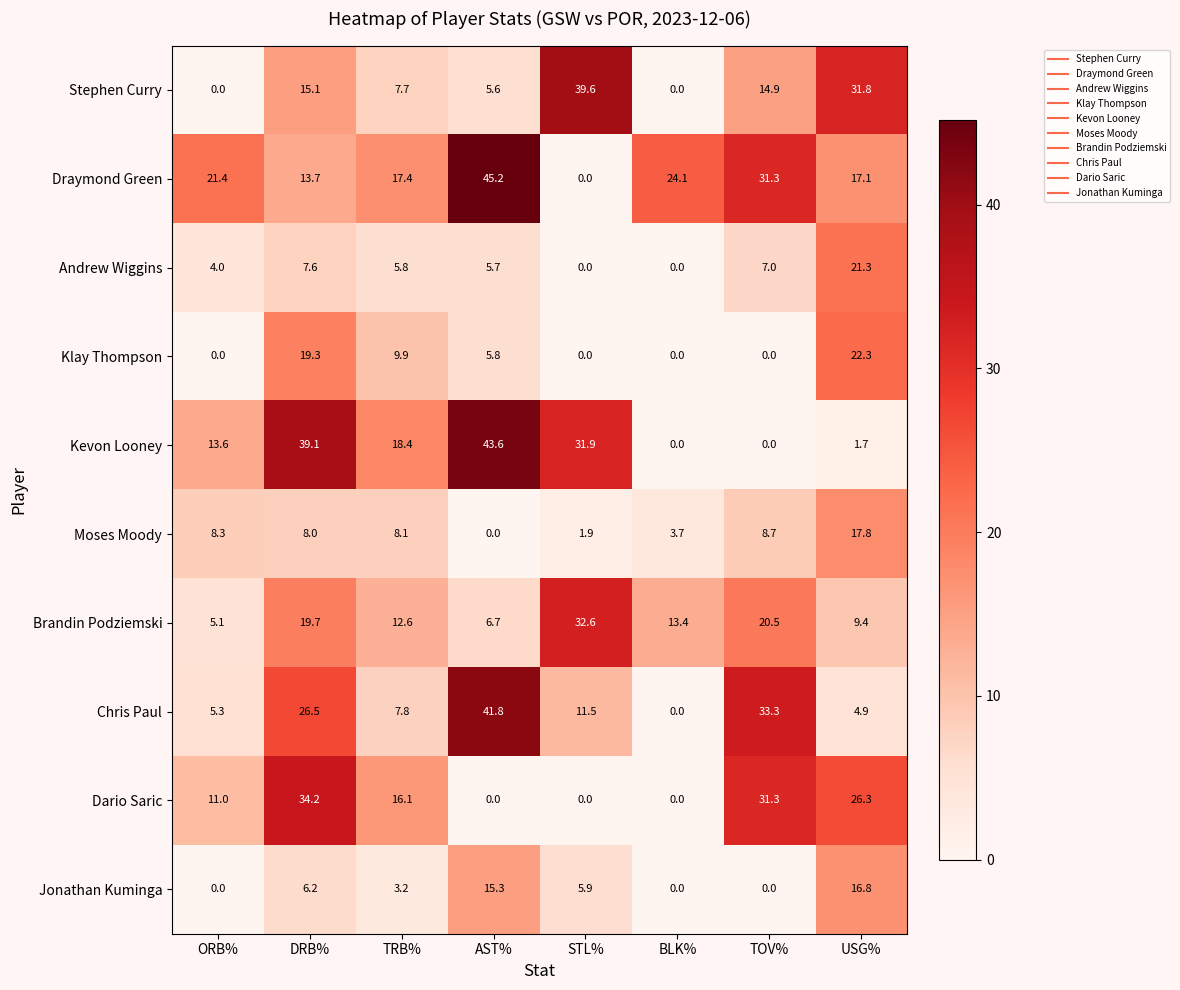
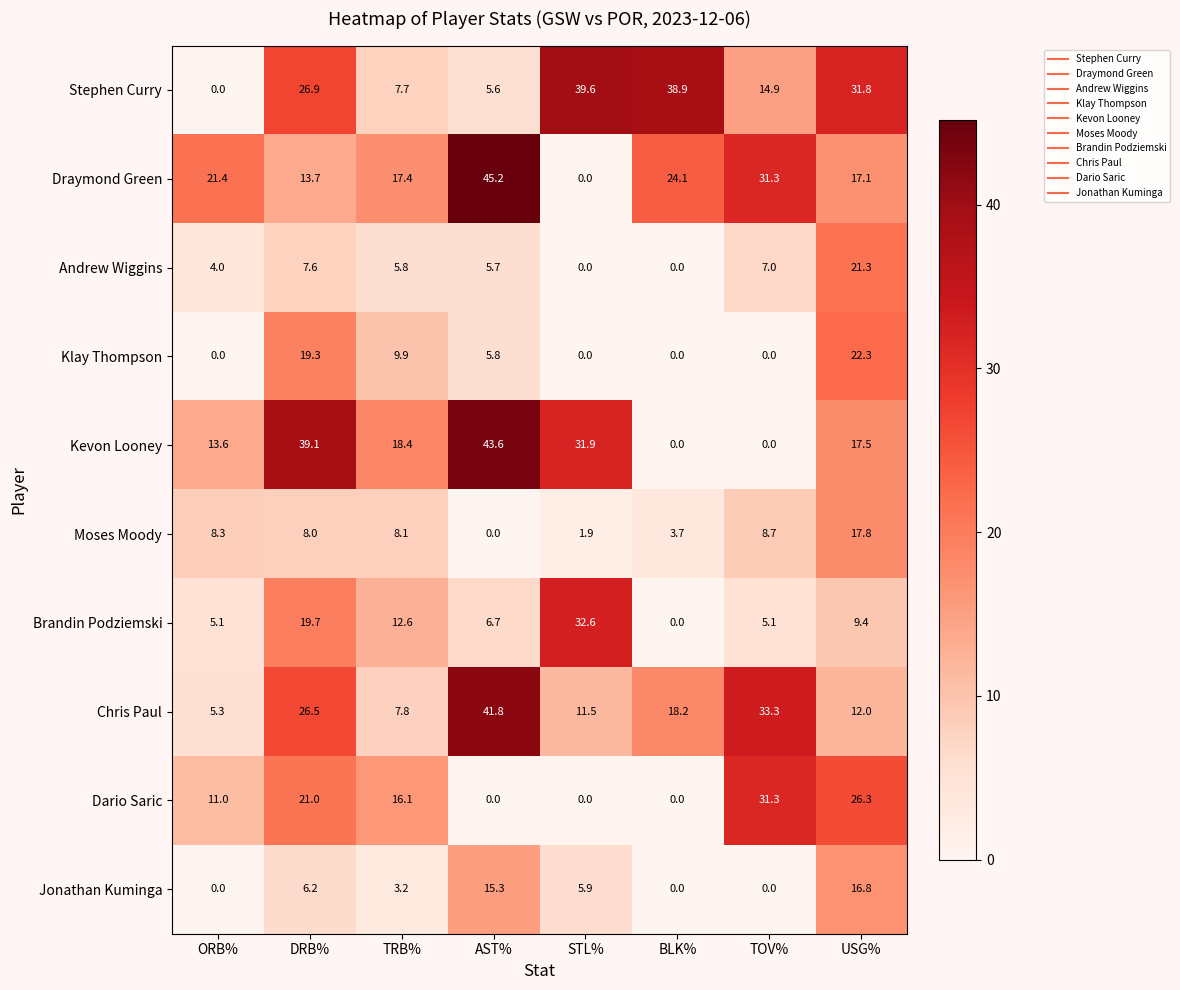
  {
    "Stephen Curry": {
      "ORB%": 0.0,
-     "DRB%": 15.1,
+     "DRB%": 26.9,
      "TRB%": 7.7,
      "AST%": 5.6,
      "STL%": 39.6,
-     "BLK%": 0.0,
+     "BLK%": 38.9,
      "TOV%": 14.9,
      "USG%": 31.8
    },
    "Draymond Green": {
      "ORB%": 21.4,
      "DRB%": 13.7,
      "TRB%": 17.4,
      "AST%": 45.2,
      "STL%": 0.0,
      "BLK%": 24.1,
      "TOV%": 31.3,
      "USG%": 17.1
    },
    "Andrew Wiggins": {
      "ORB%": 4.0,
      "DRB%": 7.6,
      "TRB%": 5.8,
      "AST%": 5.7,
      "STL%": 0.0,
      "BLK%": 0.0,
      "TOV%": 7.0,
      "USG%": 21.3
    },
    "Klay Thompson": {
      "ORB%": 0.0,
      "DRB%": 19.3,
      "TRB%": 9.9,
      "AST%": 5.8,
      "STL%": 0.0,
      "BLK%": 0.0,
      "TOV%": 0.0,
      "USG%": 22.3
    },
    "Kevon Looney": {
      "ORB%": 13.6,
      "DRB%": 39.1,
      "TRB%": 18.4,
      "AST%": 43.6,
      "STL%": 31.9,
      "BLK%": 0.0,
      "TOV%": 0.0,
-     "USG%": 1.7
+     "USG%": 17.5
    },
    "Moses Moody": {
      "ORB%": 8.3,
      "DRB%": 8.0,
      "TRB%": 8.1,
      "AST%": 0.0,
      "STL%": 1.9,
      "BLK%": 3.7,
      "TOV%": 8.7,
      "USG%": 17.8
    },
    "Brandin Podziemski": {
      "ORB%": 5.1,
      "DRB%": 19.7,
      "TRB%": 12.6,
      "AST%": 6.7,
      "STL%": 32.6,
-     "BLK%": 13.4,
-     "TOV%": 20.5,
+     "BLK%": 0.0,
+     "TOV%": 5.1,
      "USG%": 9.4
    },
    "Chris Paul": {
      "ORB%": 5.3,
      "DRB%": 26.5,
      "TRB%": 7.8,
      "AST%": 41.8,
      "STL%": 11.5,
-     "BLK%": 0.0,
+     "BLK%": 18.2,
      "TOV%": 33.3,
-     "USG%": 4.9
+     "USG%": 12.0
    },
    "Dario Saric": {
      "ORB%": 11.0,
-     "DRB%": 34.2,
+     "DRB%": 21.0,
      "TRB%": 16.1,
      "AST%": 0.0,
      "STL%": 0.0,
      "BLK%": 0.0,
      "TOV%": 31.3,
      "USG%": 26.3
    },
    "Jonathan Kuminga": {
      "ORB%": 0.0,
      "DRB%": 6.2,
      "TRB%": 3.2,
      "AST%": 15.3,
      "STL%": 5.9,
      "BLK%": 0.0,
      "TOV%": 0.0,
      "USG%": 16.8
    }
  }
